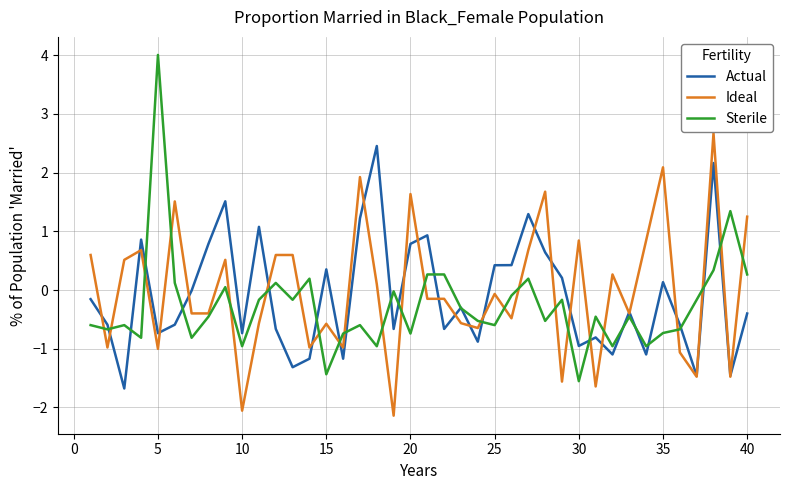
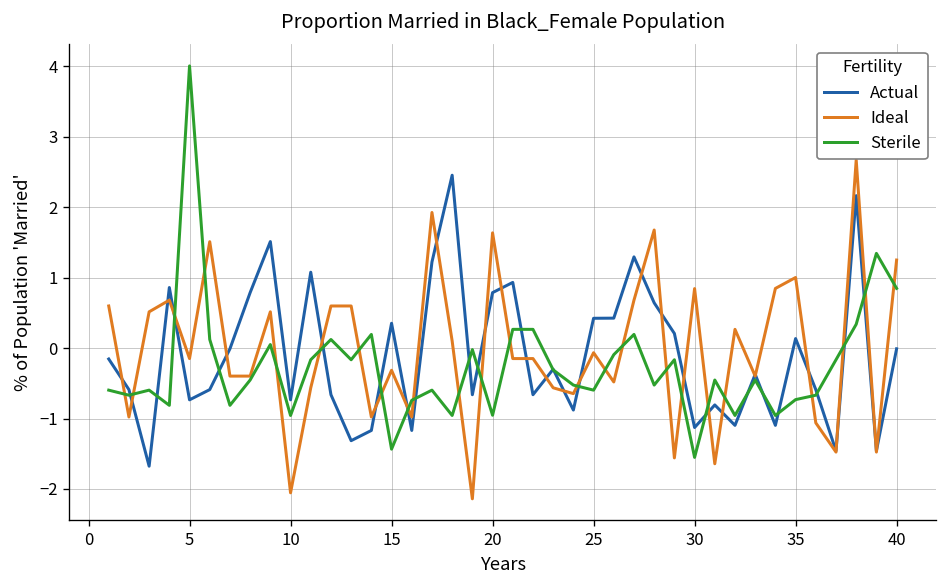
  {
    "Actual": {
      "5": -0.7,
      "10": -0.7,
      "15": 0.4,
      "20": 0.8,
      "25": 0.4,
-     "30": -1.0,
+     "30": -1.1,
      "35": 0.1,
-     "40": -0.4
+     "40": 0.0
    },
    "Ideal": {
-     "5": -1.0,
+     "5": -0.1,
      "10": -2.1,
-     "15": -0.6,
+     "15": -0.3,
      "20": 1.6,
      "25": -0.1,
      "30": 0.8,
-     "35": 2.1,
+     "35": 1.0,
      "40": 1.3
    },
    "Sterile": {
      "5": 4.0,
      "10": -1.0,
      "15": -1.4,
-     "20": -0.7,
+     "20": -1.0,
      "25": -0.6,
      "30": -1.6,
      "35": -0.7,
-     "40": 0.3
+     "40": 0.8
    }
  }
